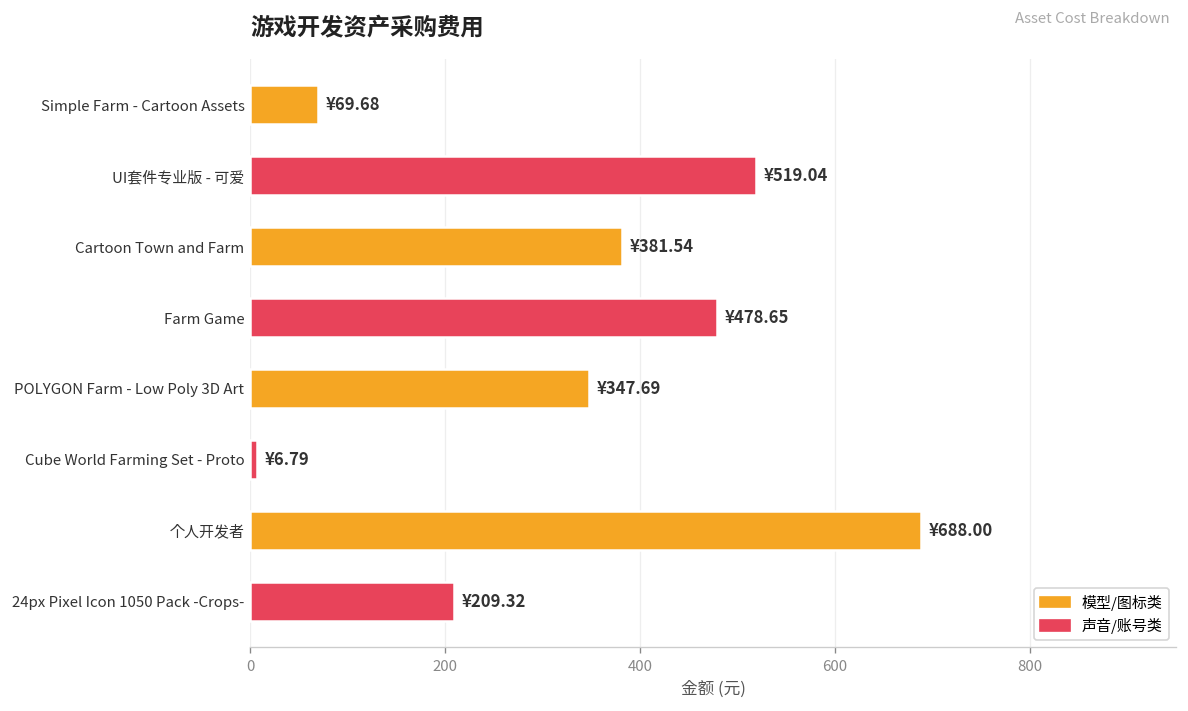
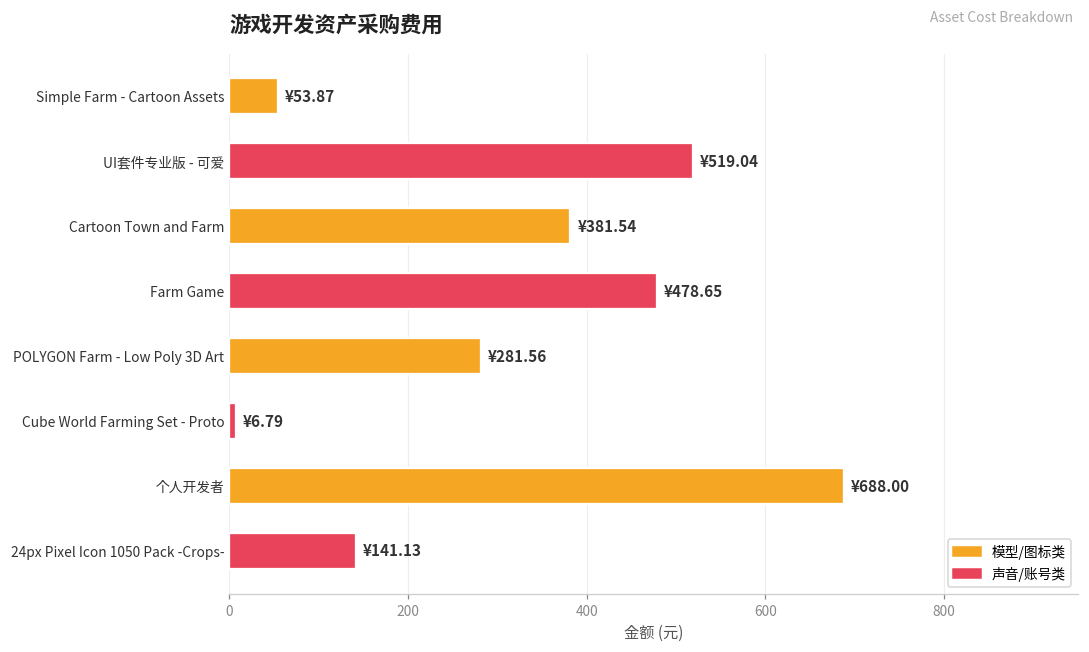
  {
-   "Simple Farm - Cartoon Assets": "¥69.68",
+   "Simple Farm - Cartoon Assets": "¥53.87",
    "UI套件专业版 - 可爱": "¥519.04",
    "Cartoon Town and Farm": "¥381.54",
    "Farm Game": "¥478.65",
-   "POLYGON Farm - Low Poly 3D Art": "¥347.69",
+   "POLYGON Farm - Low Poly 3D Art": "¥281.56",
    "Cube World Farming Set - Proto": "¥6.79",
    "个人开发者": "¥688.00",
-   "24px Pixel Icon 1050 Pack -Crops-": "¥209.32"
+   "24px Pixel Icon 1050 Pack -Crops-": "¥141.13"
  }
